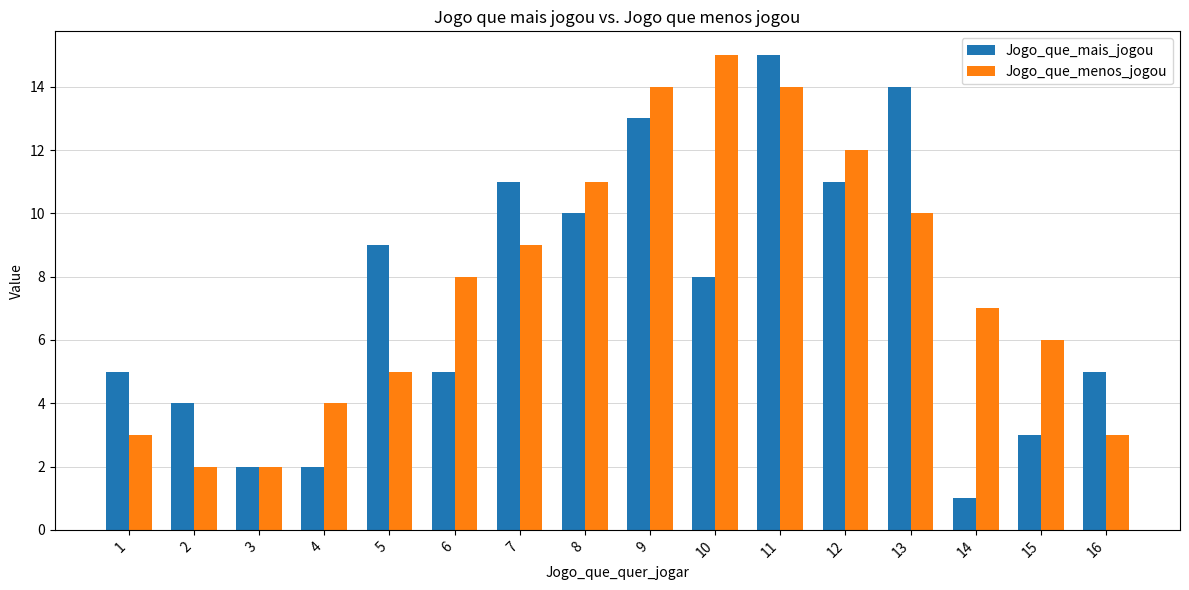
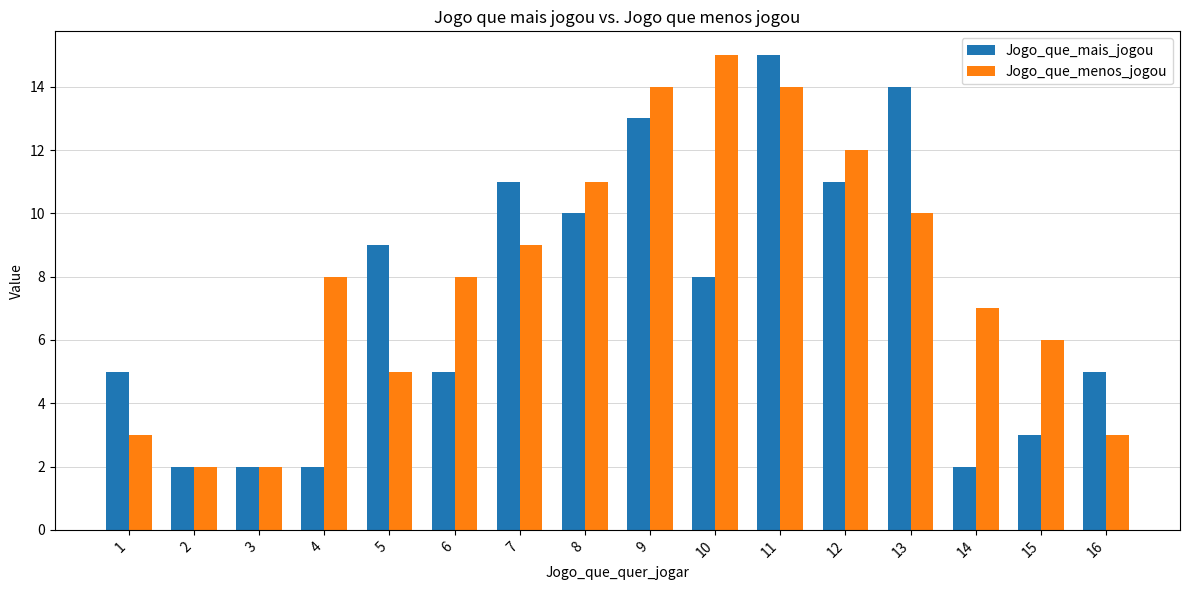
  {
    "Jogo_que_mais_jogou": {
      "1": 5,
-     "2": 4,
+     "2": 2,
      "3": 2,
      "4": 2,
      "5": 9,
      "6": 5,
      "7": 11,
      "8": 10,
      "9": 13,
      "10": 8,
      "11": 15,
      "12": 11,
      "13": 14,
-     "14": 1,
+     "14": 2,
      "15": 3,
      "16": 5
    },
    "Jogo_que_menos_jogou": {
      "1": 3,
      "2": 2,
      "3": 2,
-     "4": 4,
+     "4": 8,
      "5": 5,
      "6": 8,
      "7": 9,
      "8": 11,
      "9": 14,
      "10": 15,
      "11": 14,
      "12": 12,
      "13": 10,
      "14": 7,
      "15": 6,
      "16": 3
    }
  }
